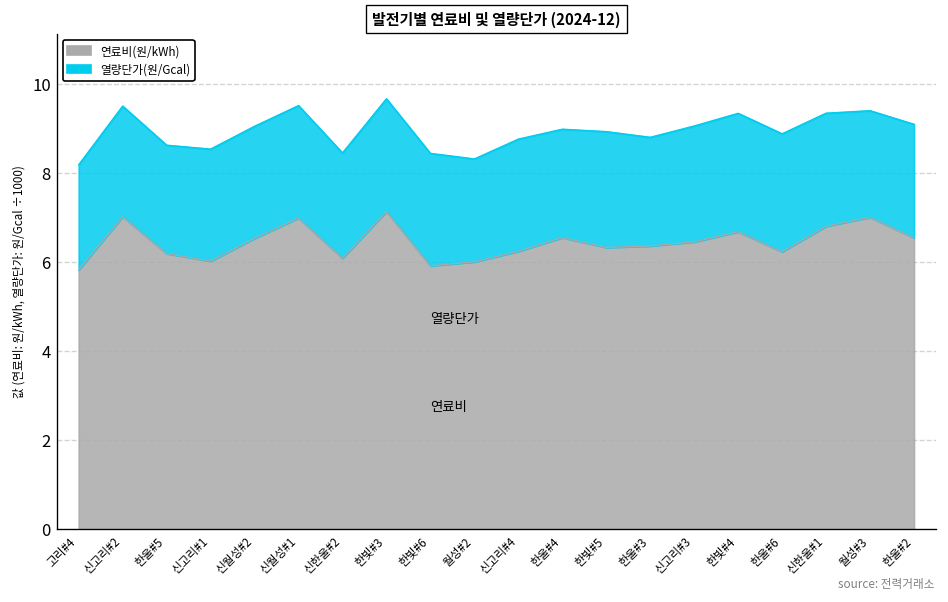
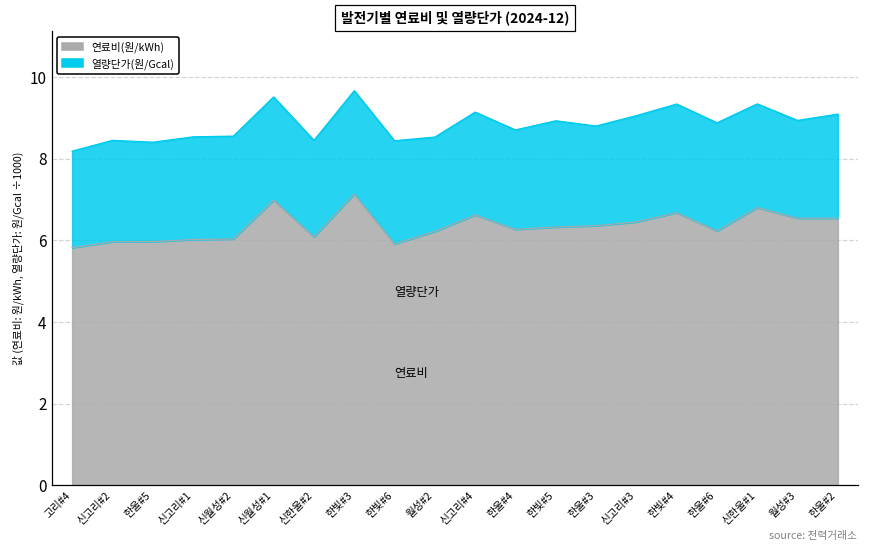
  {
    "연료비(원/kWh)": {
      "고리#4": 5.8,
-     "신고리#2": 7.0,
-     "한울#5": 6.2,
+     "신고리#2": 6.0,
+     "한울#5": 6.0,
      "신고리#1": 6.0,
-     "신월성#2": 6.5,
+     "신월성#2": 6.0,
      "신월성#1": 7.0,
      "신한울#2": 6.1,
      "한빛#3": 7.1,
      "한빛#6": 5.9,
-     "월성#2": 6.0,
-     "신고리#4": 6.2,
-     "한울#4": 6.5,
+     "월성#2": 6.2,
+     "신고리#4": 6.6,
+     "한울#4": 6.3,
      "한빛#5": 6.3,
      "한울#3": 6.4,
      "신고리#3": 6.5,
      "한빛#4": 6.7,
      "한울#6": 6.2,
      "신한울#1": 6.8,
-     "월성#3": 7.0,
+     "월성#3": 6.5,
      "한울#2": 6.5
    }
  }
